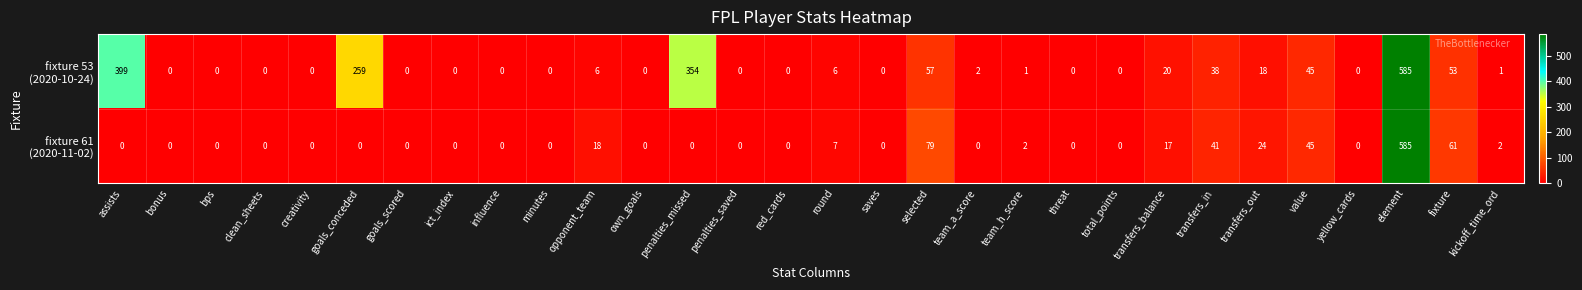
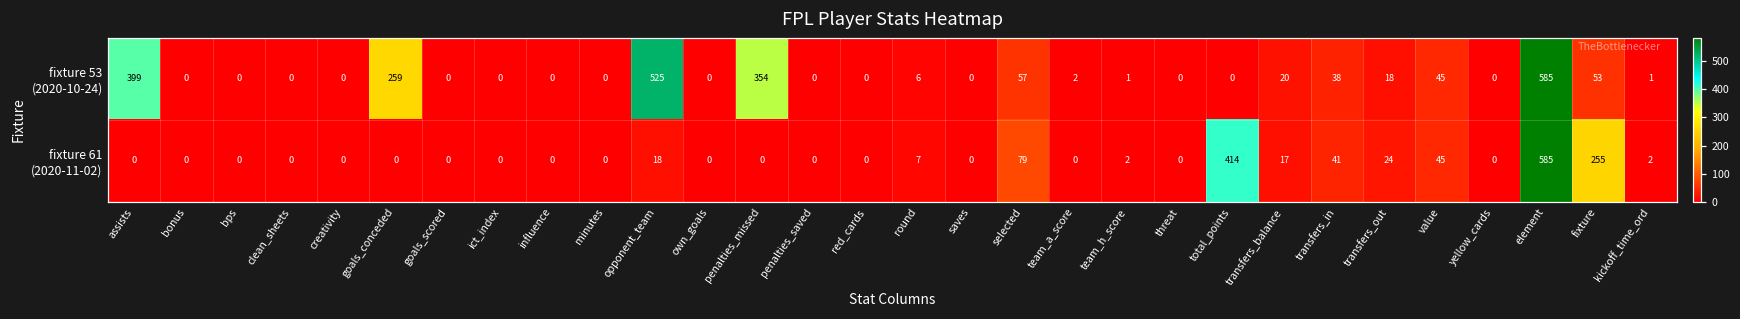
  {
    "fixture 53 (2020-10-24)": {
      "assists": 399,
      "bonus": 0,
      "bps": 0,
      "clean_sheets": 0,
      "creativity": 0,
      "goals_conceded": 259,
      "goals_scored": 0,
      "ict_index": 0,
      "influence": 0,
      "minutes": 0,
-     "opponent_team": 6,
+     "opponent_team": 525,
      "own_goals": 0,
      "penalties_missed": 354,
      "penalties_saved": 0,
      "red_cards": 0,
      "round": 6,
      "saves": 0,
      "selected": 57,
      "team_a_score": 2,
      "team_h_score": 1,
      "threat": 0,
      "total_points": 0,
      "transfers_balance": 20,
      "transfers_in": 38,
      "transfers_out": 18,
      "value": 45,
      "yellow_cards": 0,
      "element": 585,
      "kickoff_time_ord": 1
    },
    "fixture 61 (2020-11-02)": {
      "assists": 0,
      "bonus": 0,
      "bps": 0,
      "clean_sheets": 0,
      "creativity": 0,
      "goals_conceded": 0,
      "goals_scored": 0,
      "ict_index": 0,
      "influence": 0,
      "minutes": 0,
      "opponent_team": 18,
      "own_goals": 0,
      "penalties_missed": 0,
      "penalties_saved": 0,
      "red_cards": 0,
      "round": 7,
      "saves": 0,
      "selected": 79,
      "team_a_score": 0,
      "team_h_score": 2,
      "threat": 0,
-     "total_points": 0,
+     "total_points": 414,
      "transfers_balance": 17,
      "transfers_in": 41,
      "transfers_out": 24,
      "value": 45,
      "yellow_cards": 0,
      "element": 585,
-     "fixture": 61,
+     "fixture": 255,
      "kickoff_time_ord": 2
    }
  }
